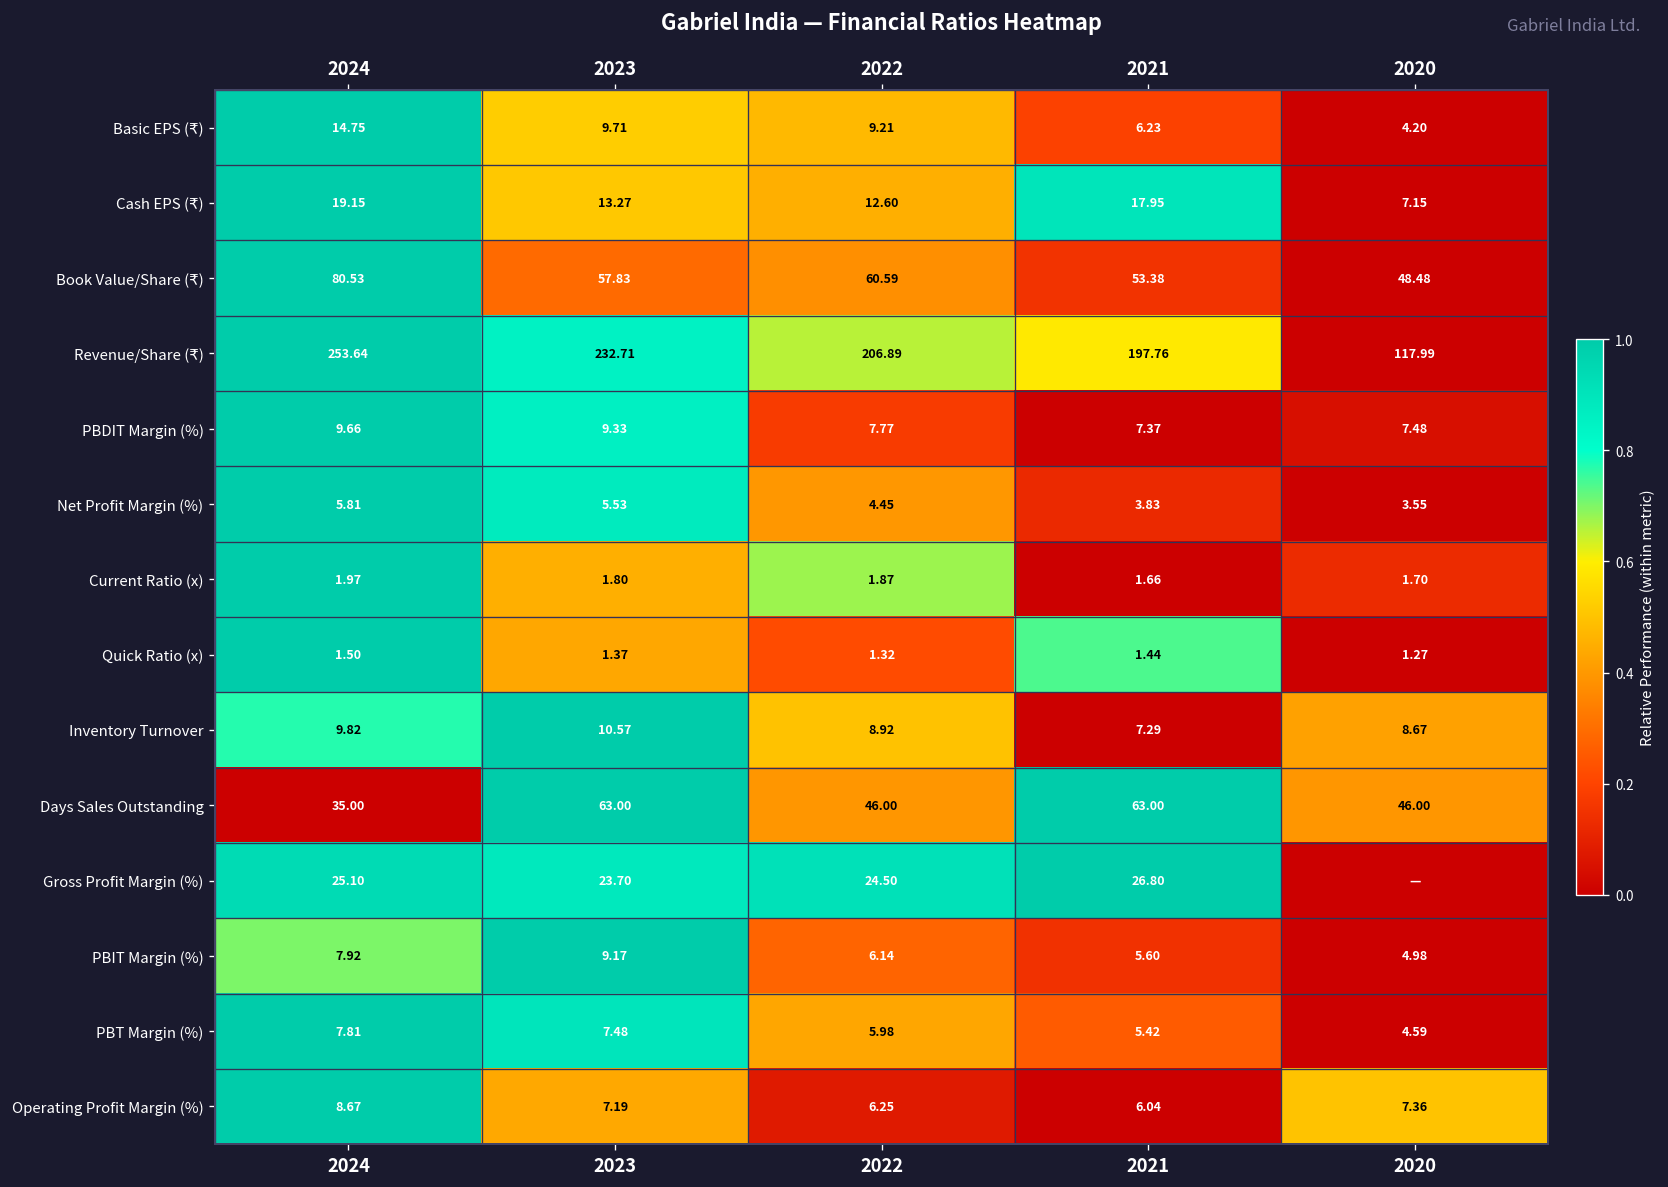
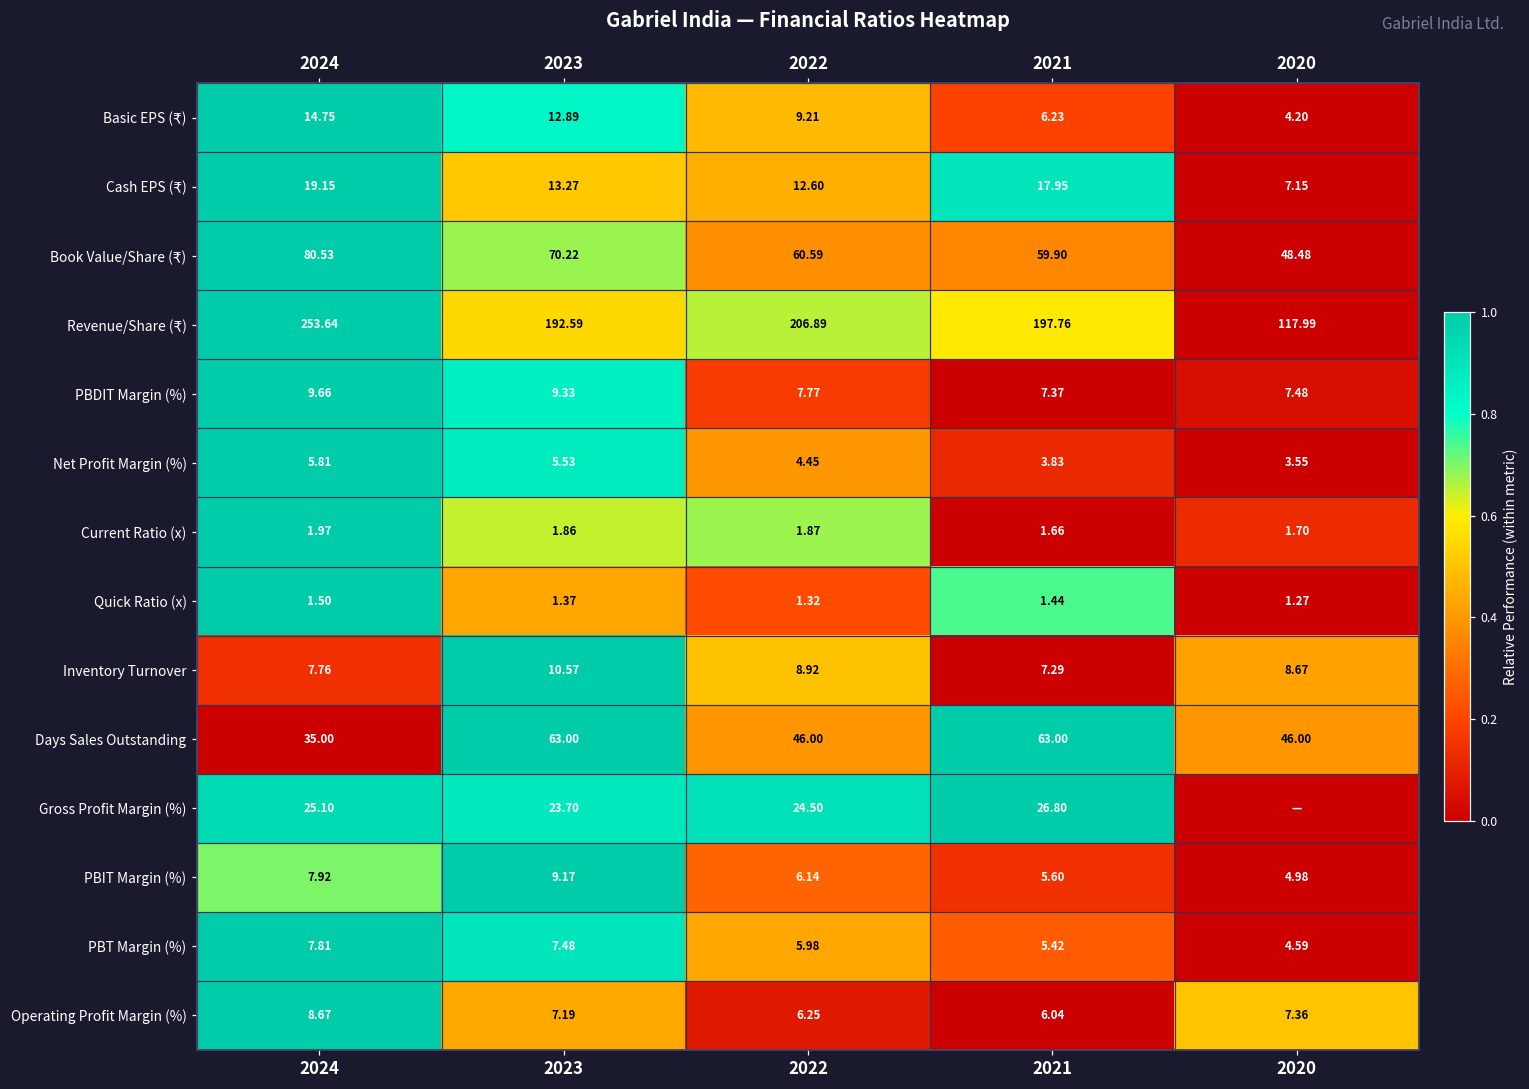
  {
    "Basic EPS (₹)": {
      "2024": 14.75,
-     "2023": 9.71,
+     "2023": 12.89,
      "2022": 9.21,
      "2021": 6.23,
      "2020": 4.20
    },
    "Cash EPS (₹)": {
      "2024": 19.15,
      "2023": 13.27,
      "2022": 12.60,
      "2021": 17.95,
      "2020": 7.15
    },
    "Book Value/Share (₹)": {
      "2024": 80.53,
-     "2023": 57.83,
+     "2023": 70.22,
      "2022": 60.59,
-     "2021": 53.38,
+     "2021": 59.90,
      "2020": 48.48
    },
    "Revenue/Share (₹)": {
      "2024": 253.64,
-     "2023": 232.71,
+     "2023": 192.59,
      "2022": 206.89,
      "2021": 197.76,
      "2020": 117.99
    },
    "PBDIT Margin (%)": {
      "2024": 9.66,
      "2023": 9.33,
      "2022": 7.77,
      "2021": 7.37,
      "2020": 7.48
    },
    "Net Profit Margin (%)": {
      "2024": 5.81,
      "2023": 5.53,
      "2022": 4.45,
      "2021": 3.83,
      "2020": 3.55
    },
    "Current Ratio (x)": {
      "2024": 1.97,
-     "2023": 1.80,
+     "2023": 1.86,
      "2022": 1.87,
      "2021": 1.66,
      "2020": 1.70
    },
    "Quick Ratio (x)": {
      "2024": 1.50,
      "2023": 1.37,
      "2022": 1.32,
      "2021": 1.44,
      "2020": 1.27
    },
    "Inventory Turnover": {
-     "2024": 9.82,
+     "2024": 7.76,
      "2023": 10.57,
      "2022": 8.92,
      "2021": 7.29,
      "2020": 8.67
    },
    "Days Sales Outstanding": {
      "2024": 35.00,
      "2023": 63.00,
      "2022": 46.00,
      "2021": 63.00,
      "2020": 46.00
    },
    "Gross Profit Margin (%)": {
      "2024": 25.10,
      "2023": 23.70,
      "2022": 24.50,
      "2021": 26.80
    },
    "PBIT Margin (%)": {
      "2024": 7.92,
      "2023": 9.17,
      "2022": 6.14,
      "2021": 5.60,
      "2020": 4.98
    },
    "PBT Margin (%)": {
      "2024": 7.81,
      "2023": 7.48,
      "2022": 5.98,
      "2021": 5.42,
      "2020": 4.59
    },
    "Operating Profit Margin (%)": {
      "2024": 8.67,
      "2023": 7.19,
      "2022": 6.25,
      "2021": 6.04,
      "2020": 7.36
    }
  }
